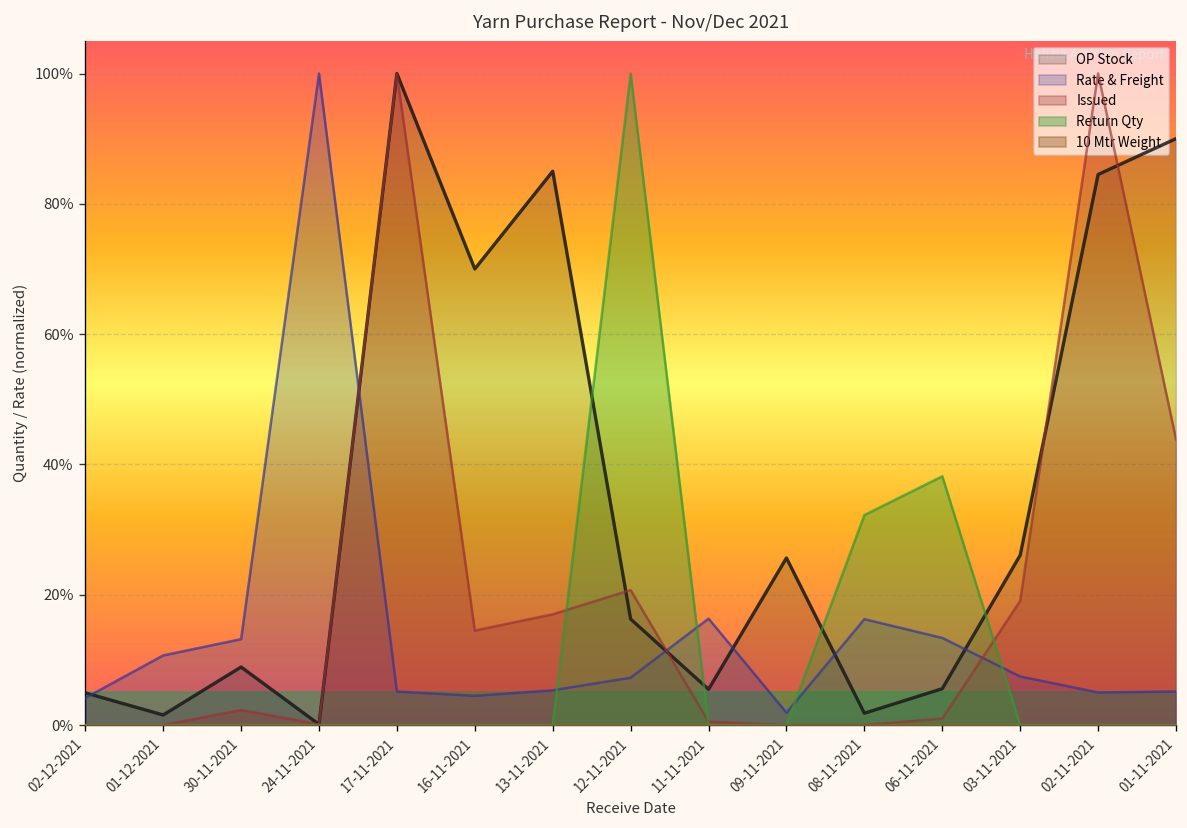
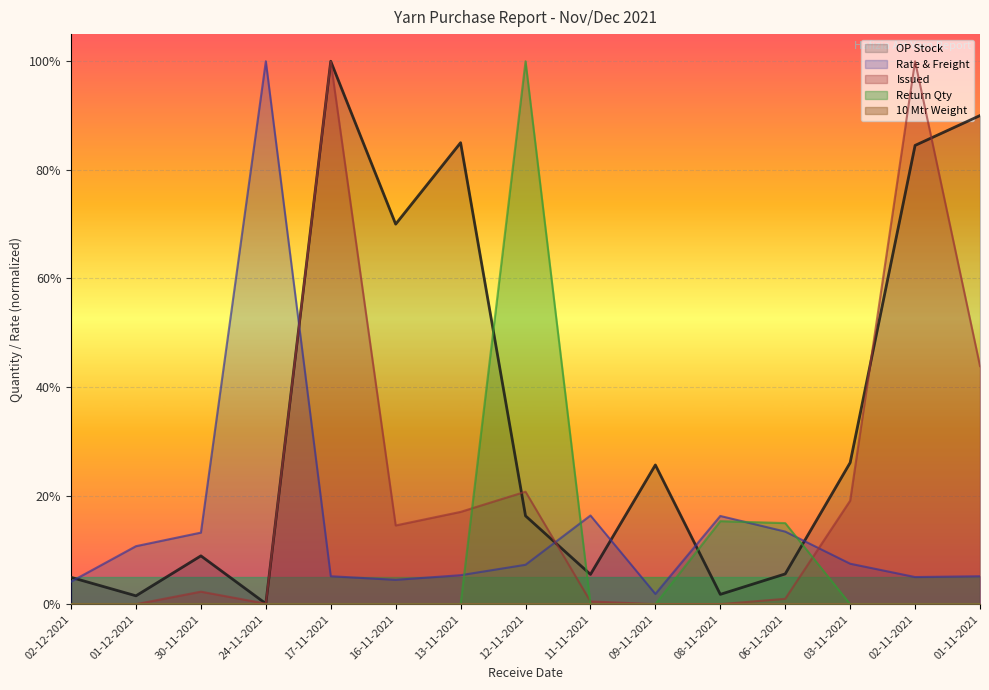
  {
    "Return Qty": {
      "12-11-2021": "100%",
-     "08-11-2021": "32%",
-     "06-11-2021": "38%"
+     "08-11-2021": "15%",
+     "06-11-2021": "15%"
    }
  }
